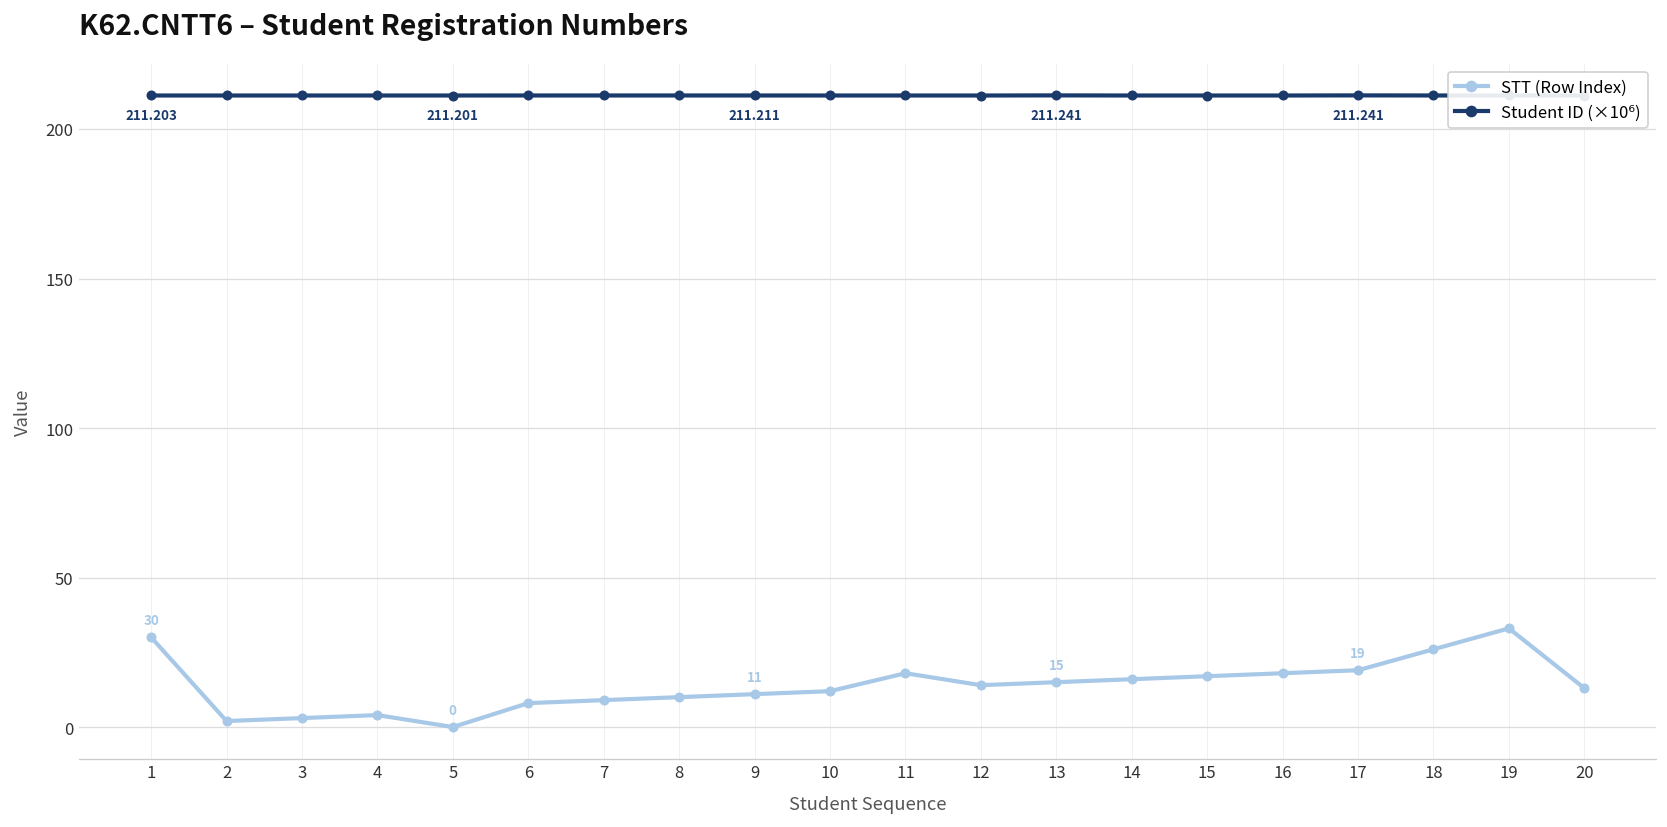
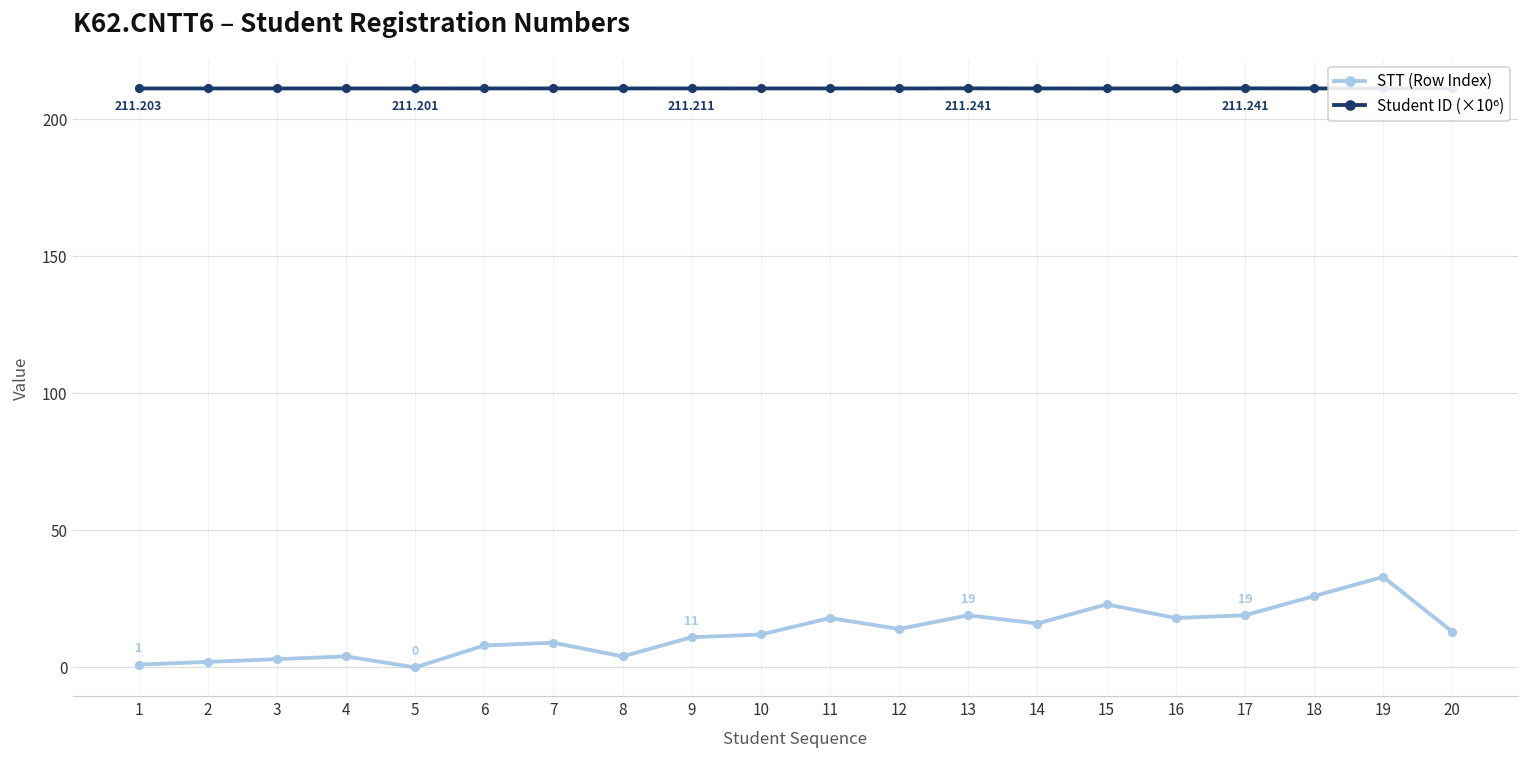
  {
    "STT (Row Index)": {
-     "1": 30,
+     "1": 1,
      "5": 0,
-     "8": 10,
+     "8": 4,
      "9": 11,
-     "13": 15,
-     "15": 17,
+     "13": 19,
+     "15": 23,
      "17": 19
    },
    "Student ID (×10⁶)": {
      "1": 211.203,
      "5": 211.201,
      "9": 211.211,
      "13": 211.241,
      "17": 211.241
    }
  }
